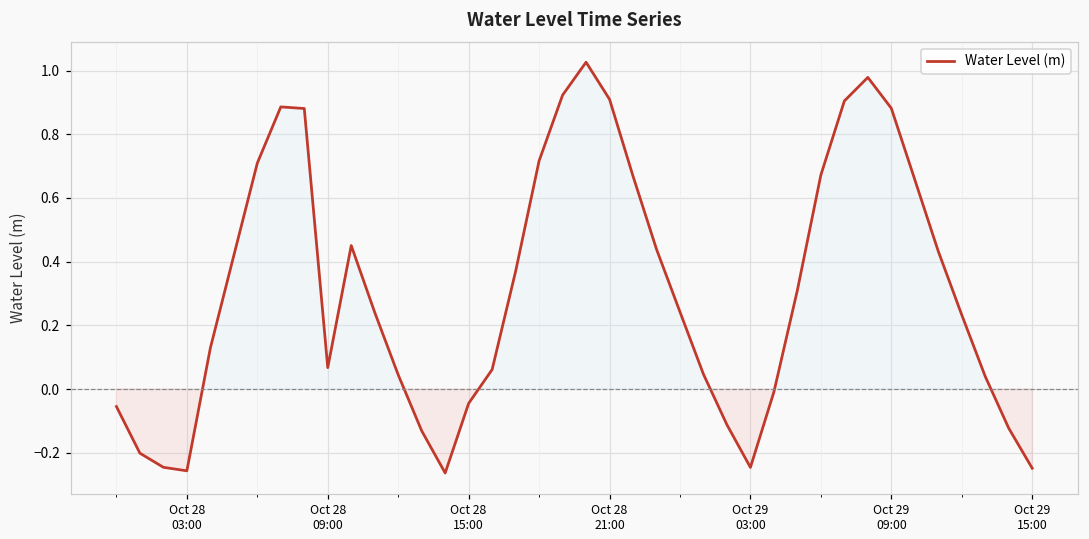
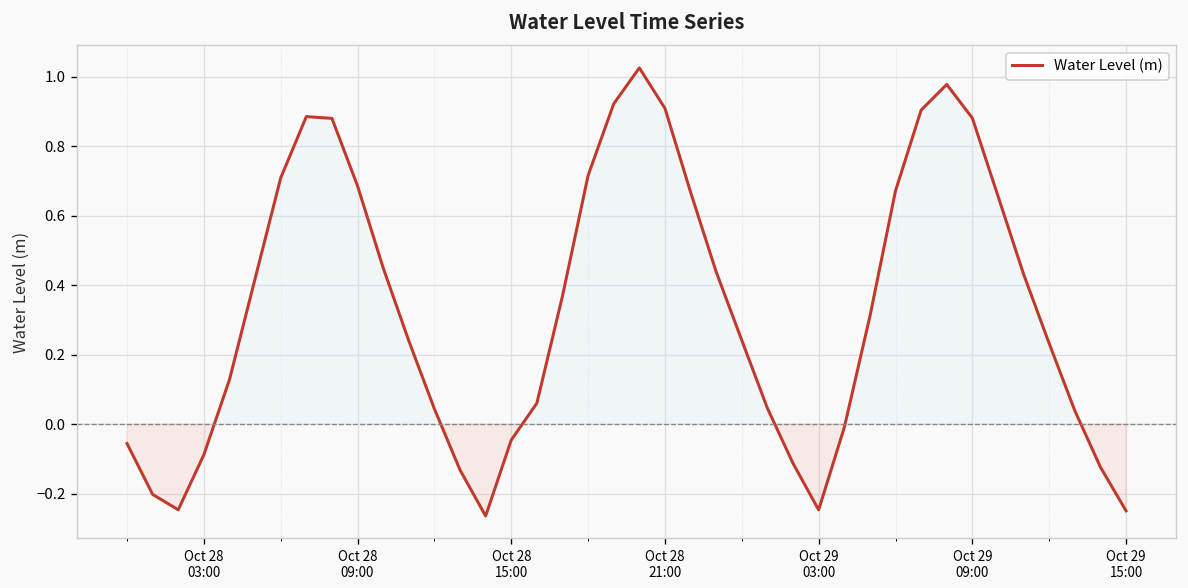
  {
-   "Oct 28 03:00": -0.26,
-   "Oct 28 09:00": 0.07,
+   "Oct 28 03:00": -0.09,
+   "Oct 28 09:00": 0.69,
    "Oct 28 15:00": -0.05,
    "Oct 28 21:00": 0.91,
    "Oct 29 03:00": -0.25,
    "Oct 29 09:00": 0.88,
    "Oct 29 15:00": -0.25
  }
